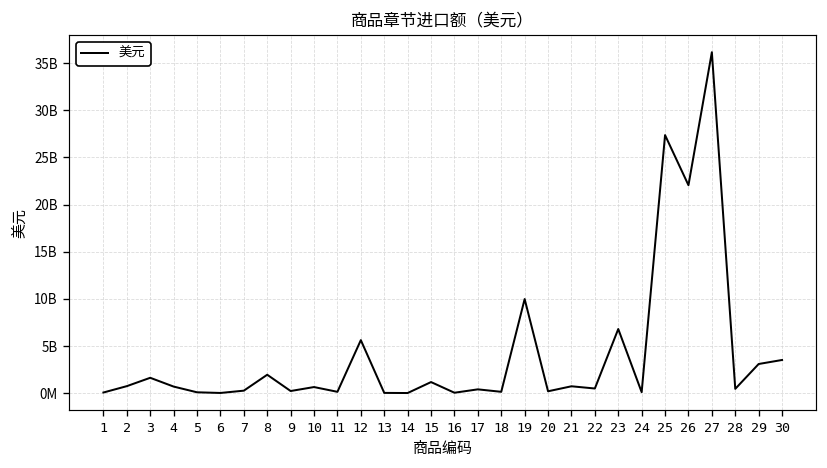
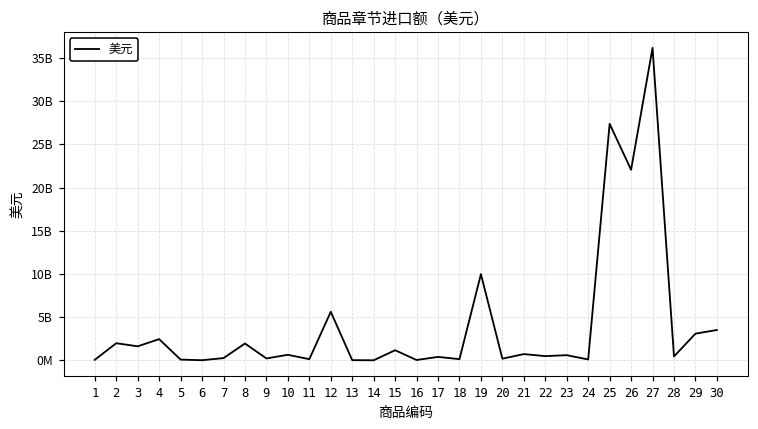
  {
    "1": 0,
-   "2": 1000000000,
+   "2": 2000000000,
    "3": 2000000000,
-   "4": 1000000000,
+   "4": 2000000000,
    "5": 0,
    "6": 0,
    "7": 0,
    "8": 2000000000,
    "9": 0,
    "10": 1000000000,
    "11": 0,
    "12": 6000000000,
    "13": 0,
    "14": 0,
    "15": 1000000000,
    "16": 0,
    "17": 0,
    "18": 0,
    "19": 10000000000,
    "20": 0,
    "21": 1000000000,
    "22": 0,
-   "23": 7000000000,
+   "23": 1000000000,
    "24": 0,
    "25": 27000000000,
    "26": 22000000000,
    "27": 36000000000,
    "28": 0,
    "29": 3000000000,
    "30": 4000000000
  }
